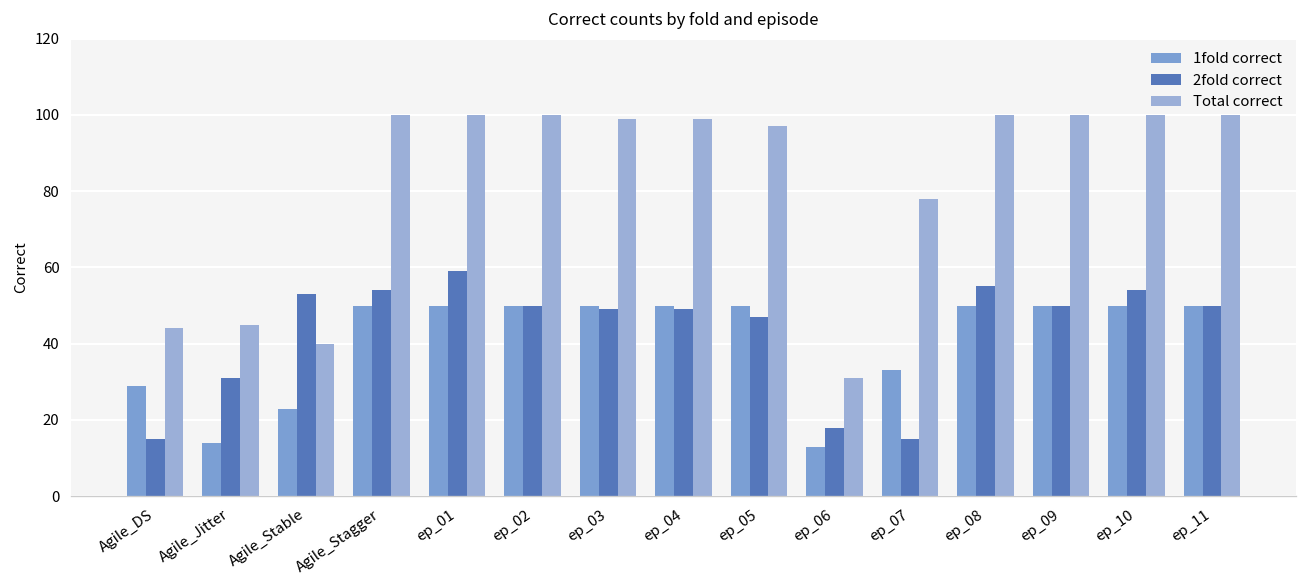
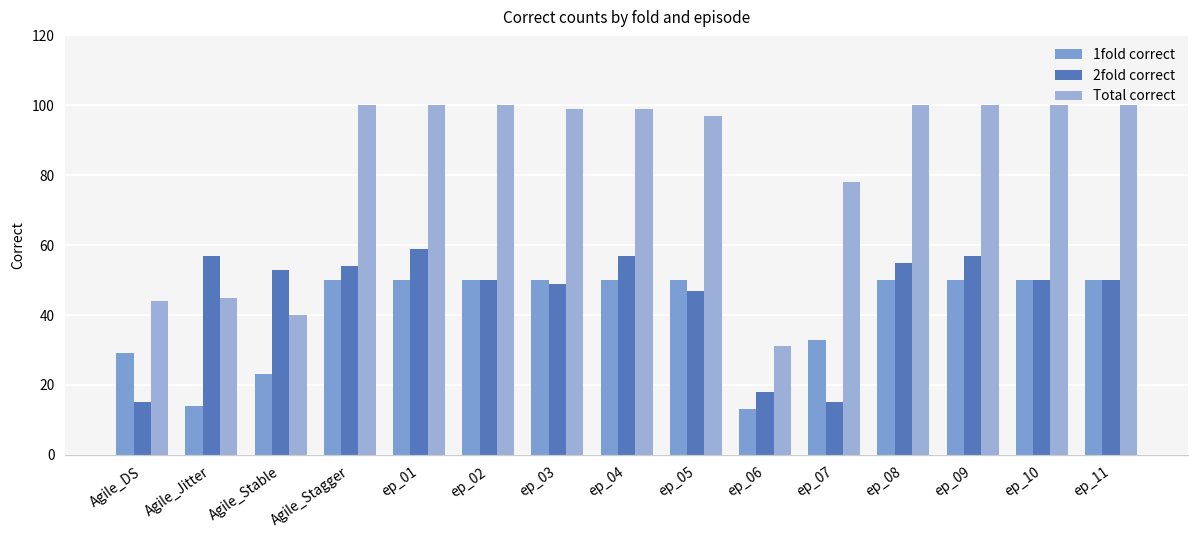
  {
    "2fold correct": {
      "Agile_DS": 15,
-     "Agile_Jitter": 31,
+     "Agile_Jitter": 57,
      "Agile_Stable": 53,
      "Agile_Stagger": 54,
      "ep_01": 59,
      "ep_02": 50,
      "ep_03": 49,
-     "ep_04": 49,
+     "ep_04": 57,
      "ep_05": 47,
      "ep_06": 18,
      "ep_07": 15,
      "ep_08": 55,
-     "ep_09": 50,
-     "ep_10": 54,
+     "ep_09": 57,
+     "ep_10": 50,
      "ep_11": 50
    }
  }
